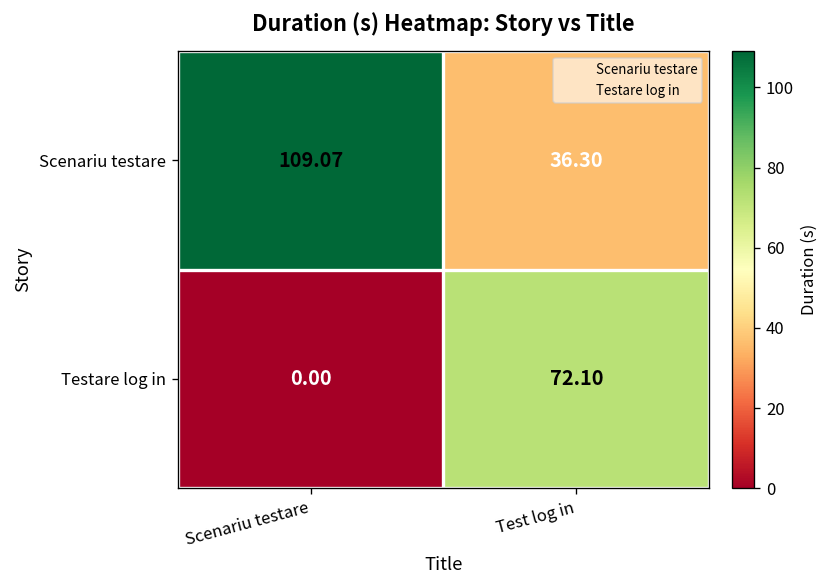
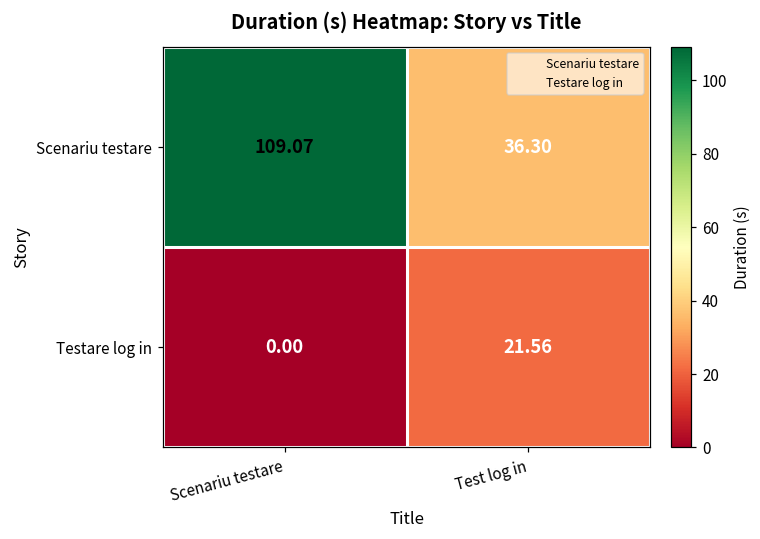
  {
    "Scenariu testare": {
      "Scenariu testare": 109.07,
      "Test log in": 36.30
    },
    "Testare log in": {
      "Scenariu testare": 0.00,
-     "Test log in": 72.10
+     "Test log in": 21.56
    }
  }
